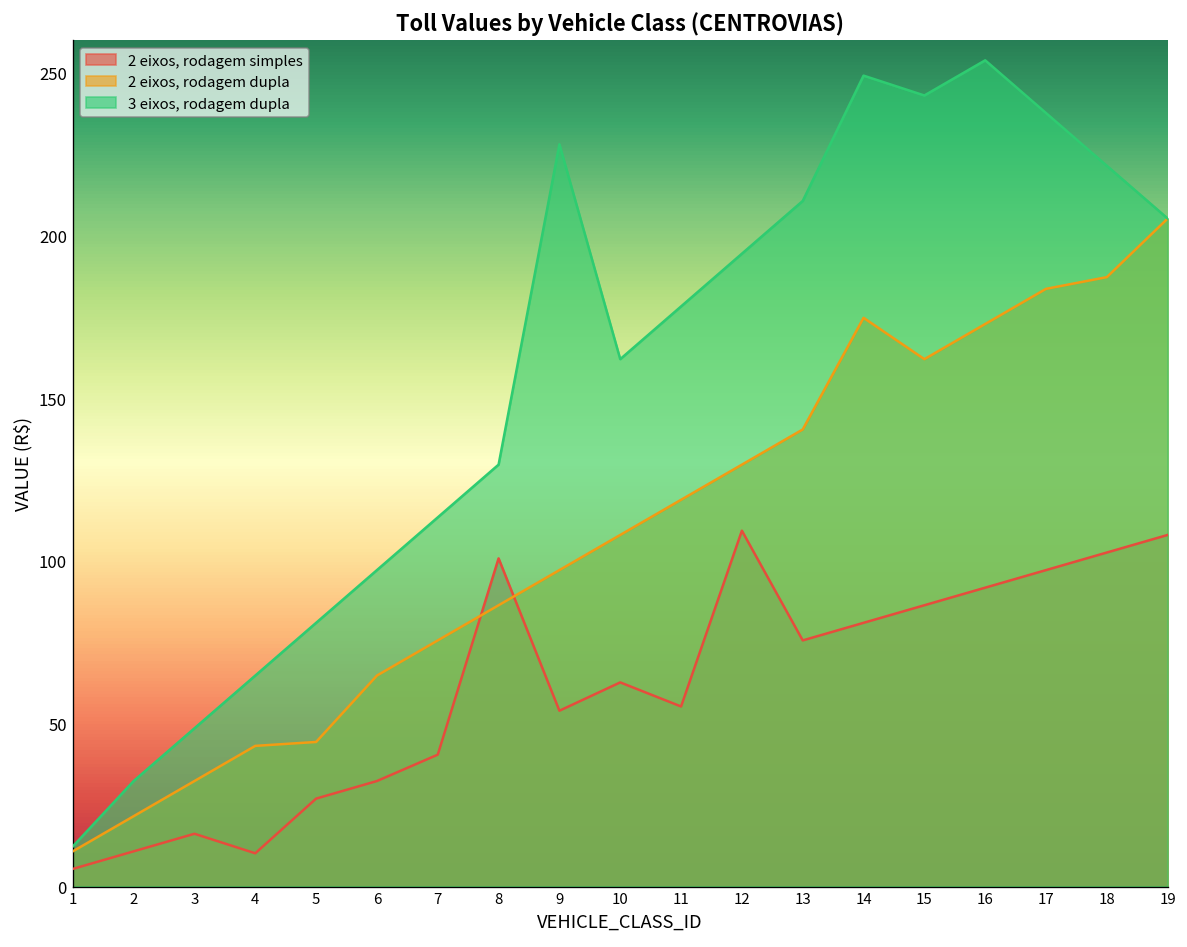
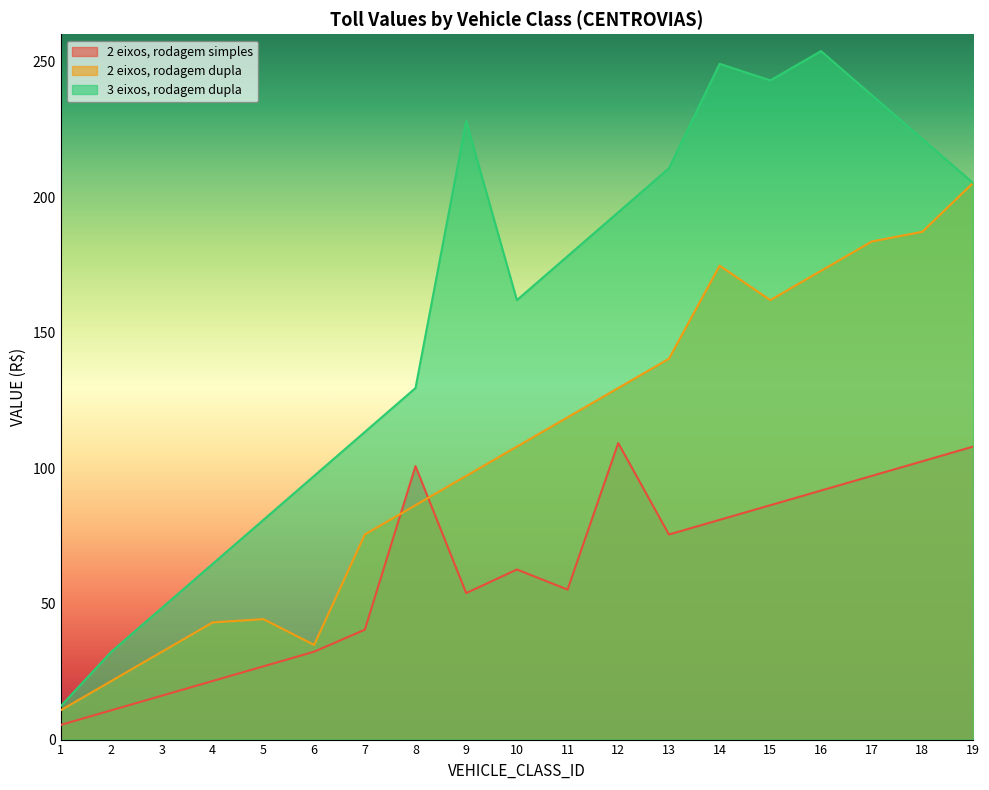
  {
    "2 eixos, rodagem simples": {
      "1": 5,
      "2": 11,
      "3": 16,
-     "4": 10,
+     "4": 22,
      "5": 27,
      "6": 32,
      "7": 41,
      "8": 101,
      "9": 54,
      "10": 63,
      "11": 55,
      "12": 109,
      "13": 76,
      "14": 81,
      "15": 86,
      "16": 92,
      "17": 97,
      "18": 103,
      "19": 108
    },
    "2 eixos, rodagem dupla": {
      "1": 11,
      "2": 22,
      "3": 32,
      "4": 43,
      "5": 44,
-     "6": 65,
+     "6": 35,
      "7": 76,
      "8": 86,
      "9": 97,
      "10": 108,
      "11": 119,
      "12": 130,
      "13": 140,
      "14": 175,
      "15": 162,
      "16": 173,
      "17": 184,
      "18": 187
    },
    "3 eixos, rodagem dupla": {
      "1": 12,
      "2": 32,
      "3": 49,
      "4": 65,
      "5": 81,
      "6": 97,
      "7": 113,
      "8": 130,
      "9": 228,
      "10": 162,
      "11": 178,
      "12": 194,
      "13": 211,
      "14": 249,
      "15": 243,
      "16": 254,
      "17": 238,
      "18": 221
    }
  }
